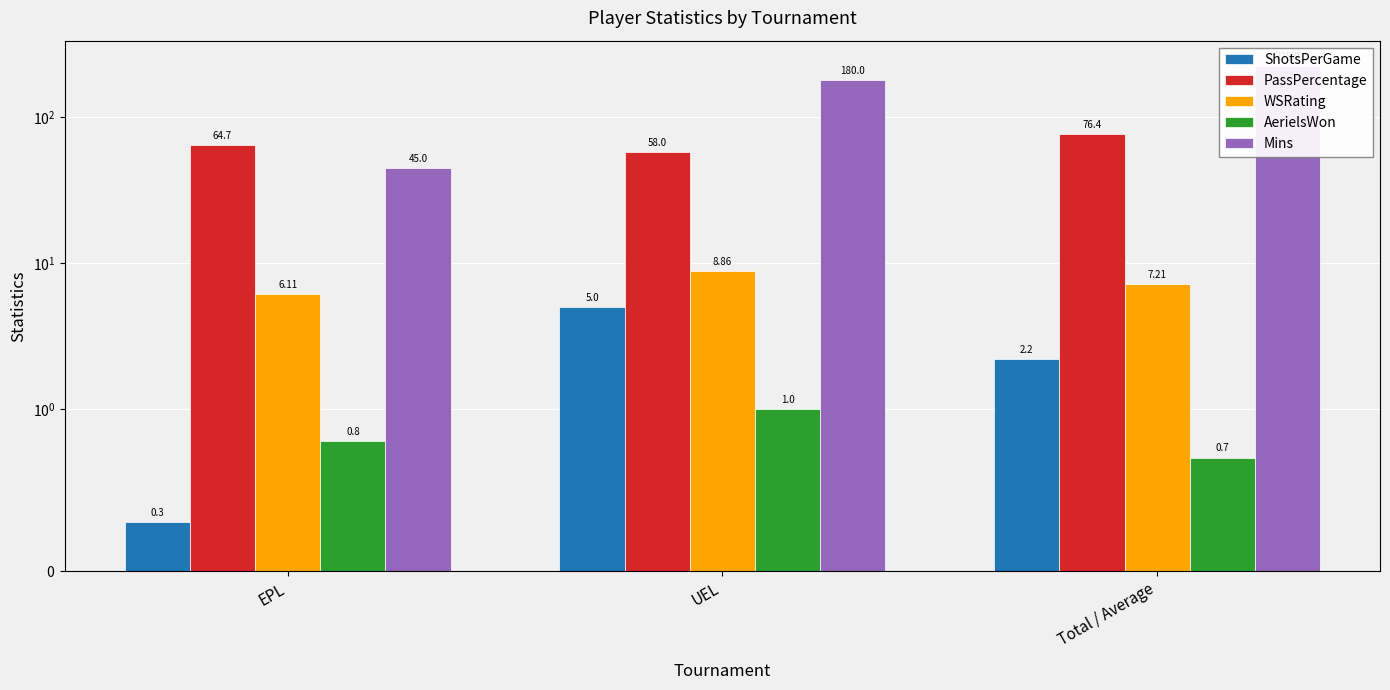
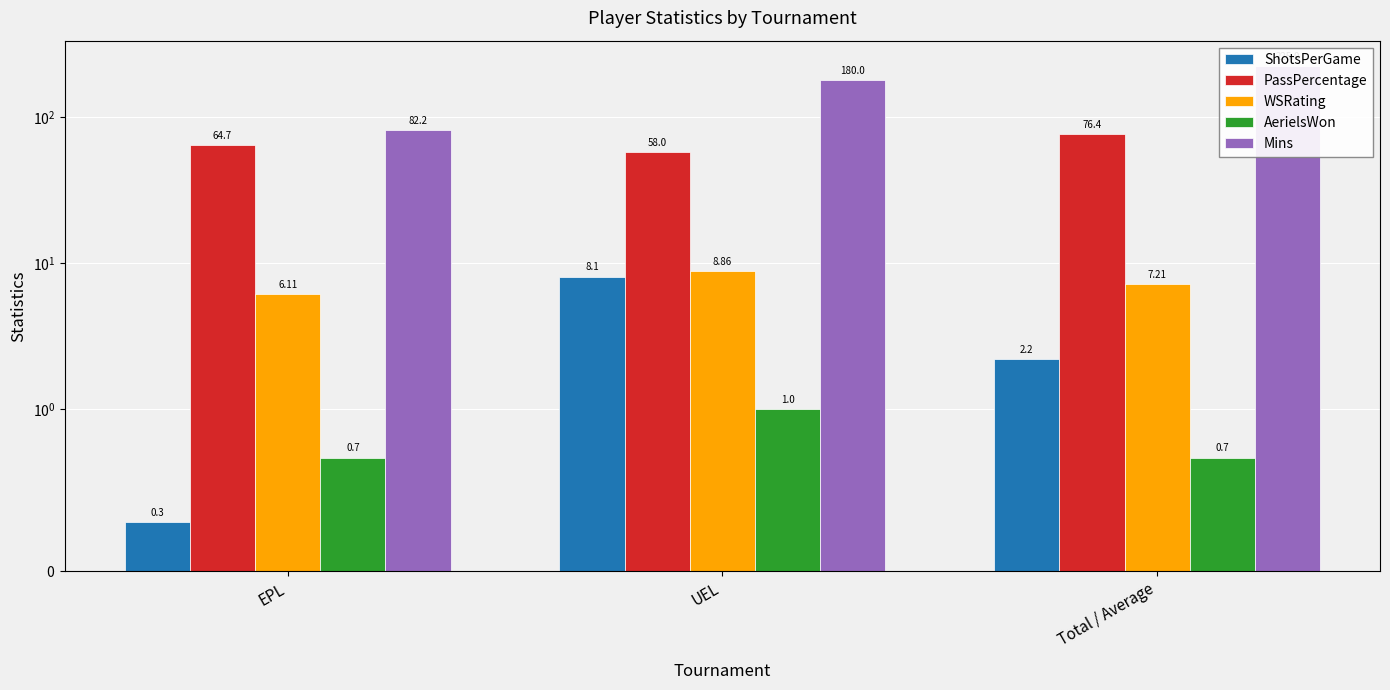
  {
    "ShotsPerGame": {
      "EPL": 0.3,
-     "UEL": 5.0,
+     "UEL": 8.1,
      "Total / Average": 2.2
    },
    "PassPercentage": {
      "EPL": 64.7,
      "UEL": 58.0,
      "Total / Average": 76.4
    },
    "WSRating": {
      "EPL": 6.11,
      "UEL": 8.86,
      "Total / Average": 7.21
    },
    "AerielsWon": {
-     "EPL": 0.8,
+     "EPL": 0.7,
      "UEL": 1.0,
      "Total / Average": 0.7
    },
    "Mins": {
-     "EPL": 45.0,
+     "EPL": 82.2,
      "UEL": 180.0
    }
  }
